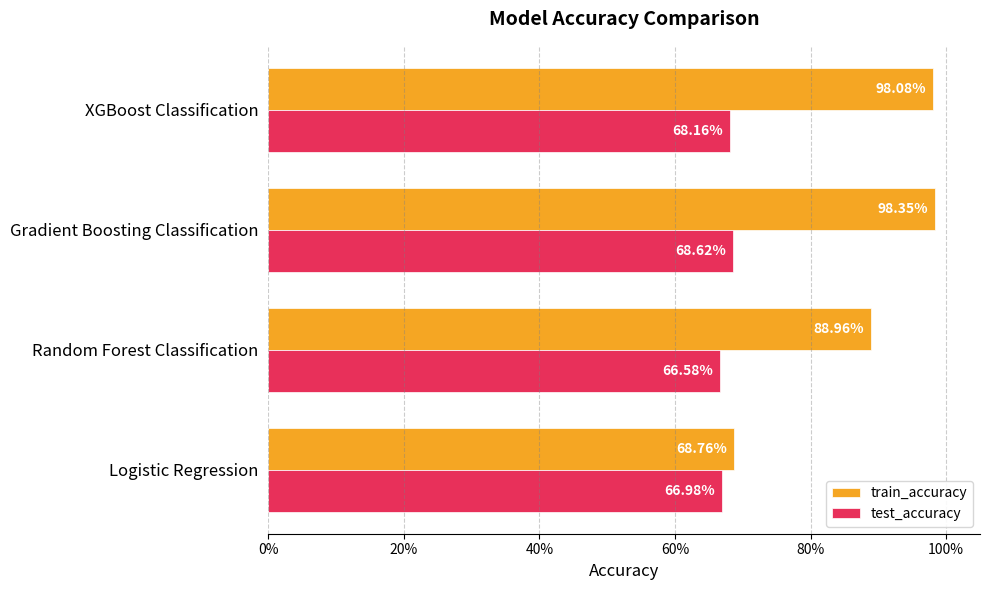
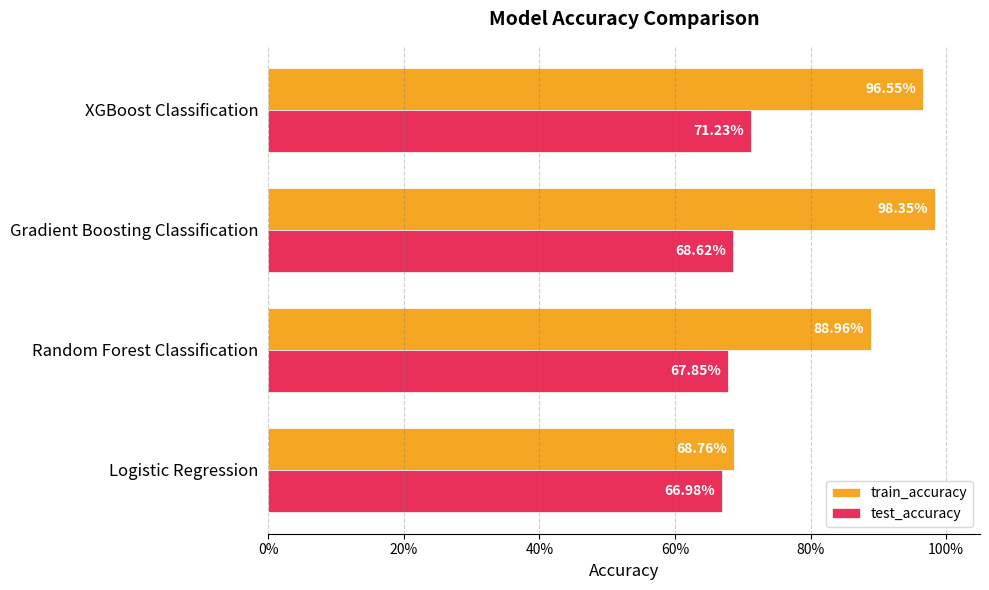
  {
    "train_accuracy": {
-     "XGBoost Classification": "98.08%",
+     "XGBoost Classification": "96.55%",
      "Gradient Boosting Classification": "98.35%",
      "Random Forest Classification": "88.96%",
      "Logistic Regression": "68.76%"
    },
    "test_accuracy": {
-     "XGBoost Classification": "68.16%",
+     "XGBoost Classification": "71.23%",
      "Gradient Boosting Classification": "68.62%",
-     "Random Forest Classification": "66.58%",
+     "Random Forest Classification": "67.85%",
      "Logistic Regression": "66.98%"
    }
  }
